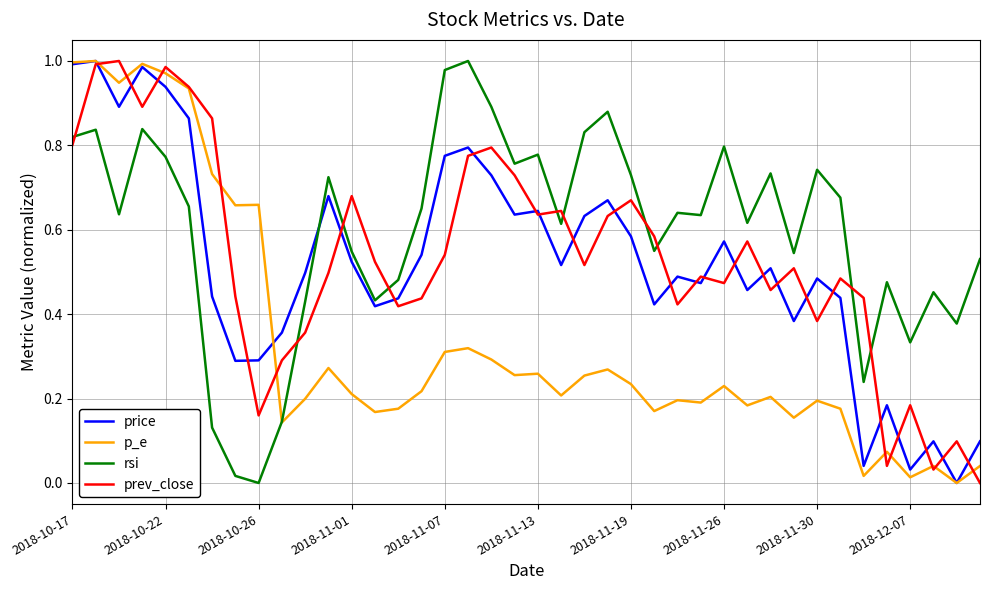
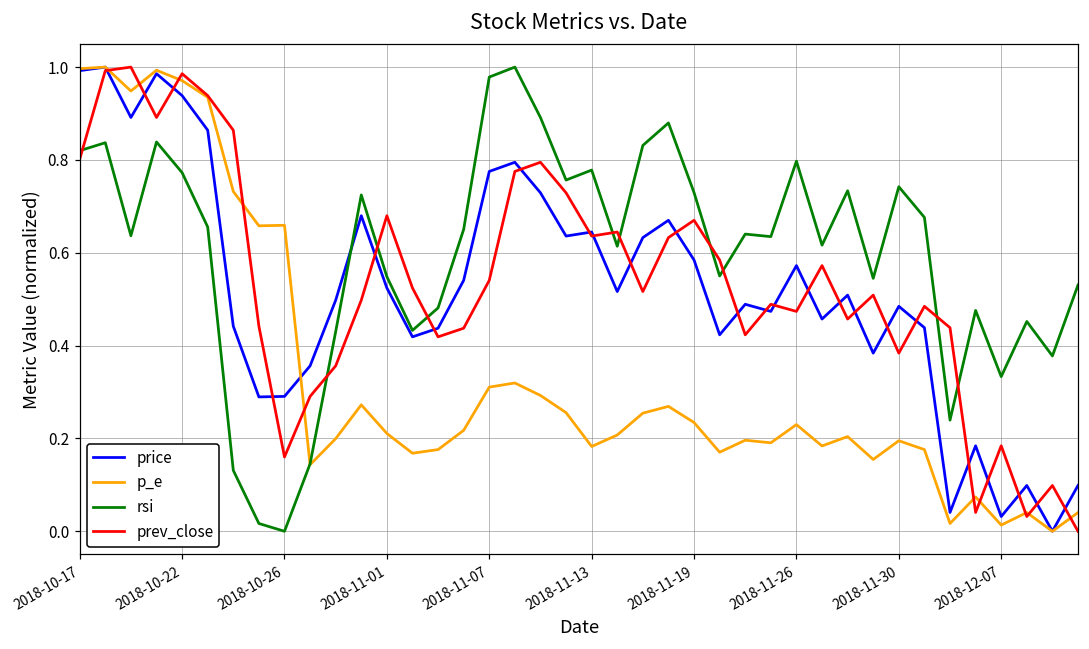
  {
    "price": {
      "2018-10-22": 0.94,
      "2018-10-26": 0.29,
      "2018-11-01": 0.52,
      "2018-11-07": 0.78,
      "2018-11-13": 0.64,
      "2018-11-19": 0.58,
      "2018-11-26": 0.57,
      "2018-11-30": 0.48,
      "2018-12-07": 0.03
    },
    "p_e": {
      "2018-10-22": 0.97,
      "2018-10-26": 0.66,
      "2018-11-01": 0.21,
      "2018-11-07": 0.31,
-     "2018-11-13": 0.26,
+     "2018-11-13": 0.18,
      "2018-11-19": 0.23,
      "2018-11-26": 0.23,
      "2018-11-30": 0.20,
      "2018-12-07": 0.01
    },
    "rsi": {
      "2018-10-22": 0.77,
      "2018-10-26": 0.00,
      "2018-11-01": 0.55,
      "2018-11-07": 0.98,
      "2018-11-13": 0.78,
      "2018-11-19": 0.73,
      "2018-11-26": 0.80,
      "2018-11-30": 0.74,
      "2018-12-07": 0.33
    },
    "prev_close": {
      "2018-10-22": 0.99,
      "2018-10-26": 0.16,
      "2018-11-01": 0.68,
      "2018-11-07": 0.54,
      "2018-11-13": 0.64,
      "2018-11-19": 0.67,
      "2018-11-26": 0.47,
      "2018-11-30": 0.38,
      "2018-12-07": 0.18
    }
  }
